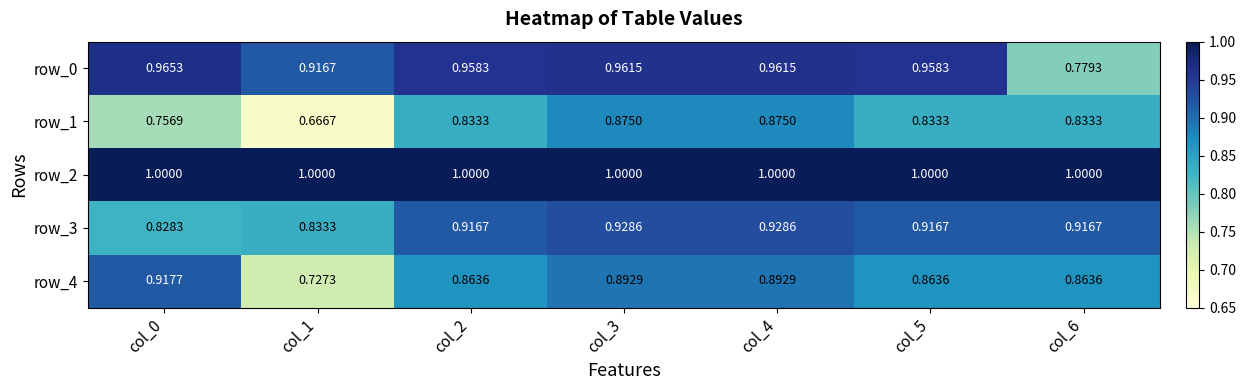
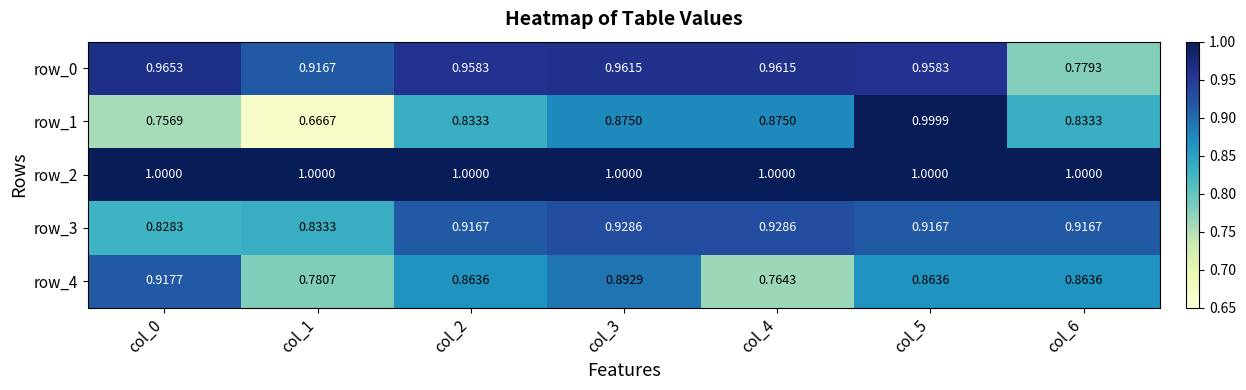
  {
    "row_0": {
      "col_0": 0.9653,
      "col_1": 0.9167,
      "col_2": 0.9583,
      "col_3": 0.9615,
      "col_4": 0.9615,
      "col_5": 0.9583,
      "col_6": 0.7793
    },
    "row_1": {
      "col_0": 0.7569,
      "col_1": 0.6667,
      "col_2": 0.8333,
      "col_3": 0.8750,
      "col_4": 0.8750,
-     "col_5": 0.8333,
+     "col_5": 0.9999,
      "col_6": 0.8333
    },
    "row_2": {
      "col_0": 1.0000,
      "col_1": 1.0000,
      "col_2": 1.0000,
      "col_3": 1.0000,
      "col_4": 1.0000,
      "col_5": 1.0000,
      "col_6": 1.0000
    },
    "row_3": {
      "col_0": 0.8283,
      "col_1": 0.8333,
      "col_2": 0.9167,
      "col_3": 0.9286,
      "col_4": 0.9286,
      "col_5": 0.9167,
      "col_6": 0.9167
    },
    "row_4": {
      "col_0": 0.9177,
-     "col_1": 0.7273,
+     "col_1": 0.7807,
      "col_2": 0.8636,
      "col_3": 0.8929,
-     "col_4": 0.8929,
+     "col_4": 0.7643,
      "col_5": 0.8636,
      "col_6": 0.8636
    }
  }
